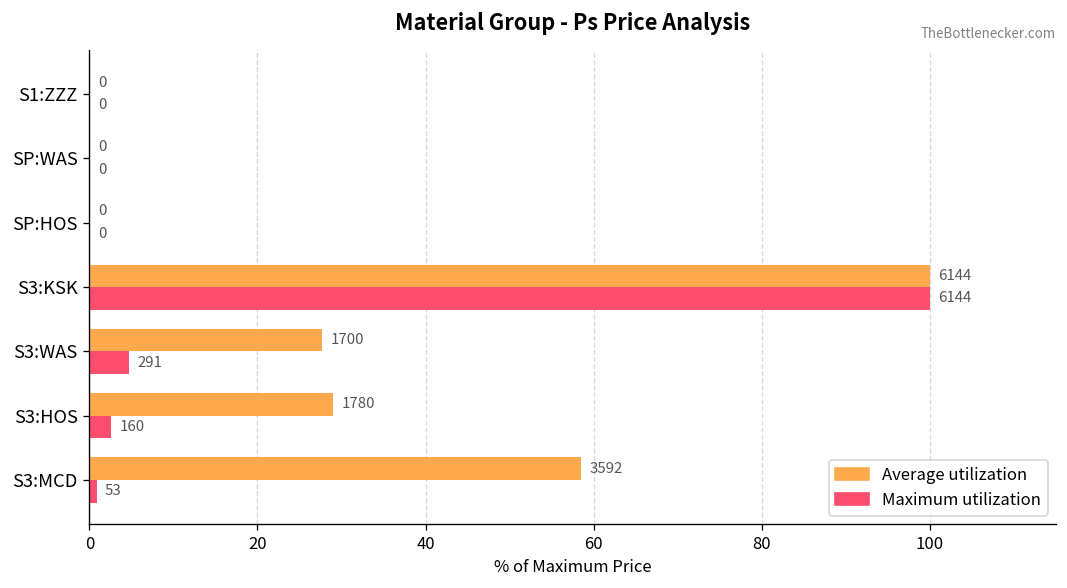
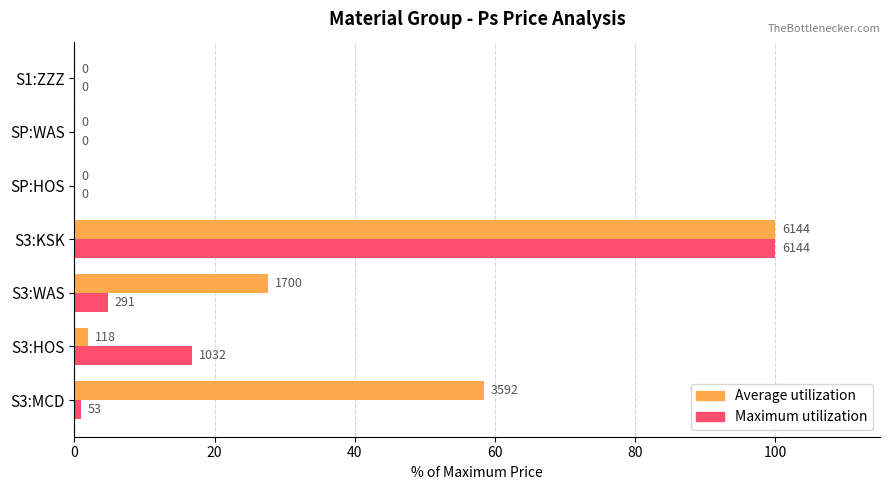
  {
    "Average utilization": {
      "S1:ZZZ": 0,
      "SP:WAS": 0,
      "SP:HOS": 0,
-     "S3:HOS": 1780
+     "S3:HOS": 118
    },
    "Maximum utilization": {
      "S1:ZZZ": 0,
      "SP:WAS": 0,
      "SP:HOS": 0,
-     "S3:HOS": 160
+     "S3:HOS": 1032
    }
  }
